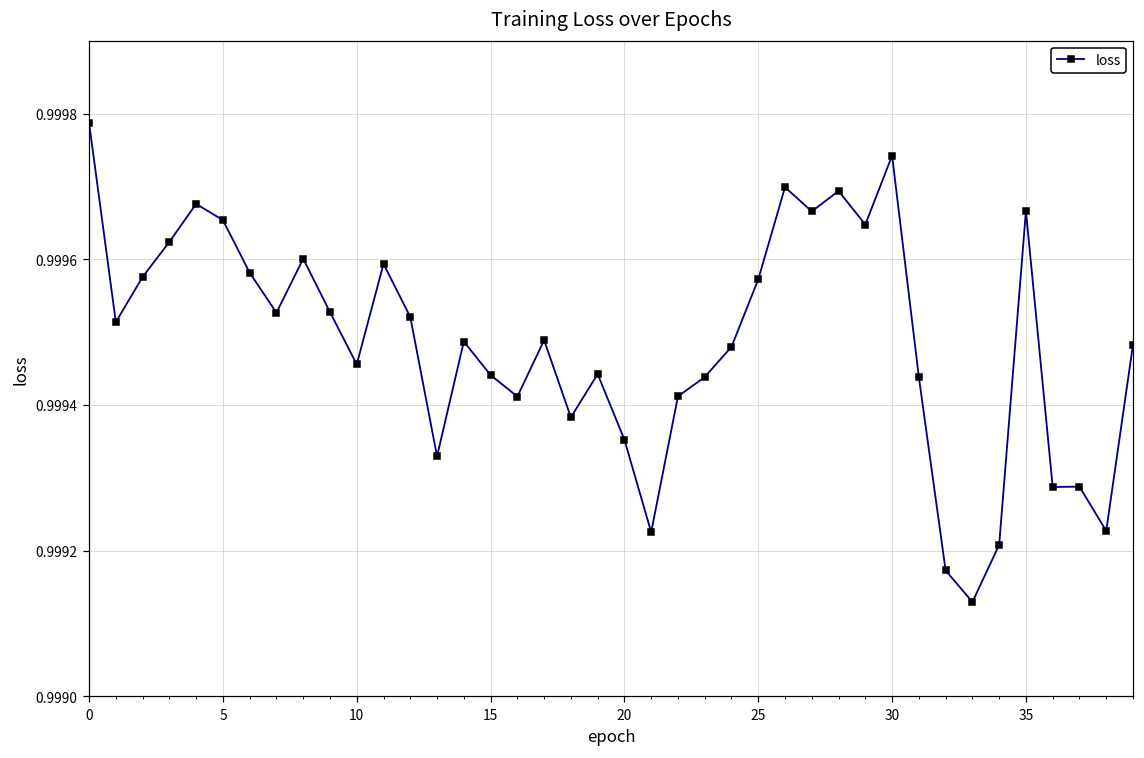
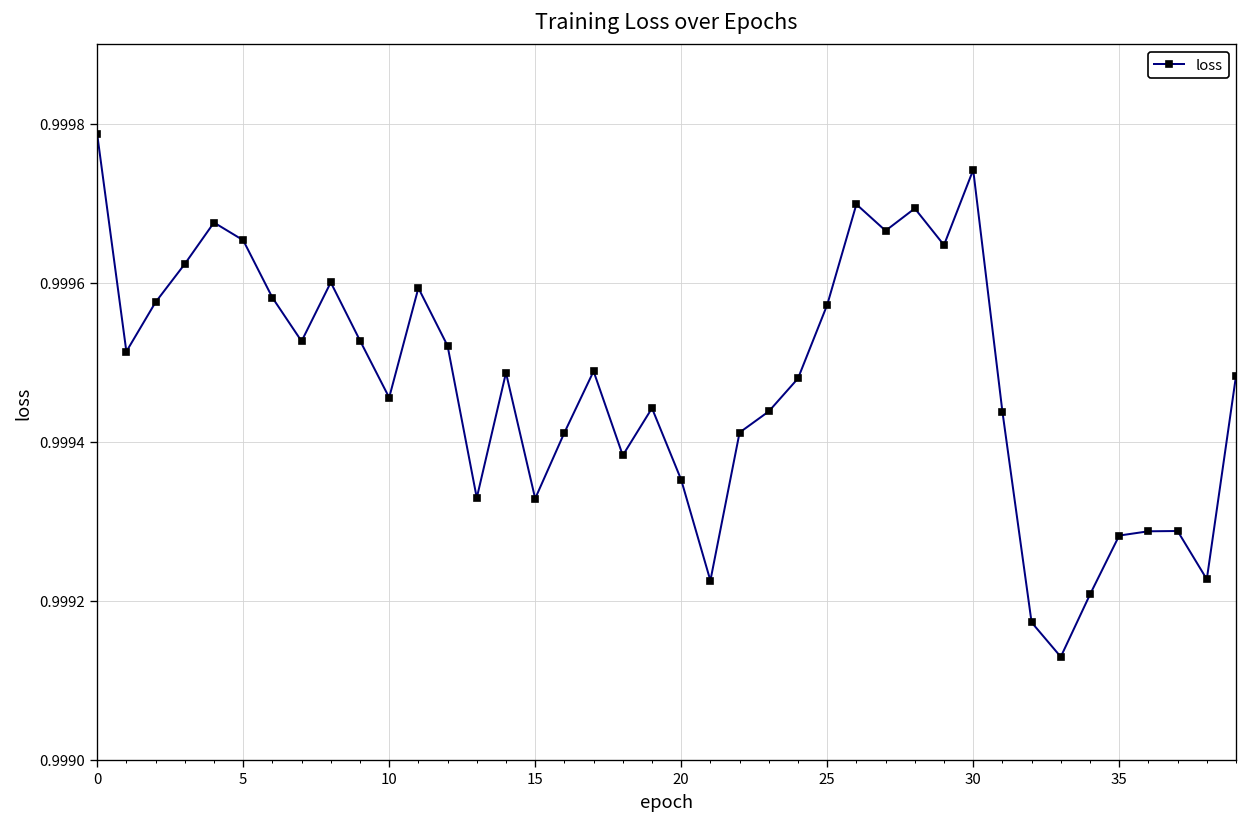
  {
    "0": 0.99979,
    "5": 0.99965,
    "10": 0.99946,
-   "15": 0.99944,
+   "15": 0.99933,
    "20": 0.99935,
    "25": 0.99957,
    "30": 0.99974,
-   "35": 0.99967
+   "35": 0.99928
  }
